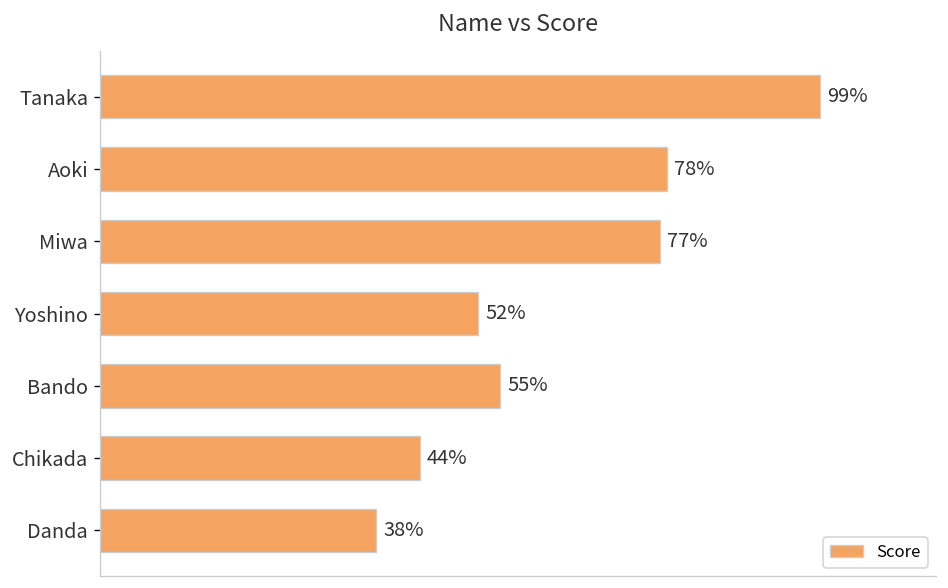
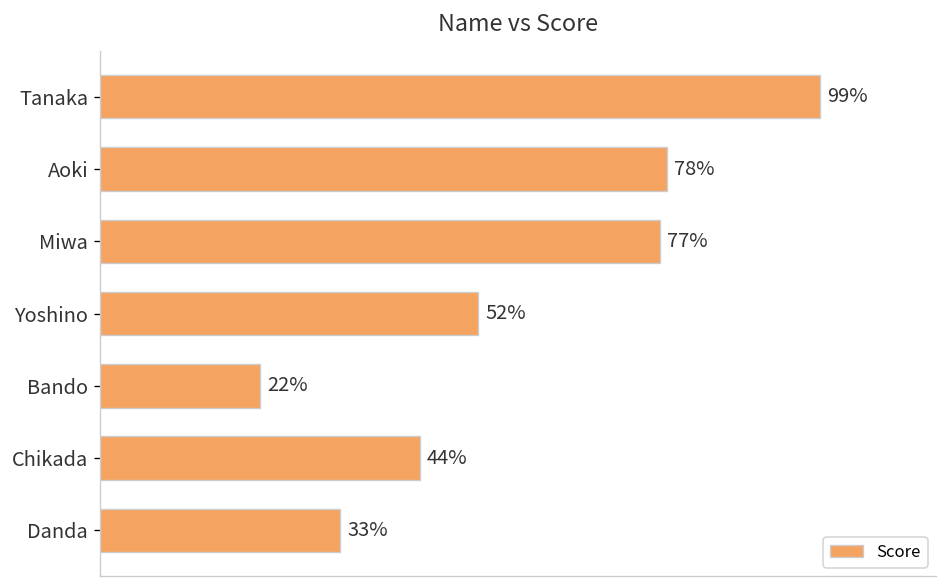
  {
    "Tanaka": "99%",
    "Aoki": "78%",
    "Miwa": "77%",
    "Yoshino": "52%",
-   "Bando": "55%",
+   "Bando": "22%",
    "Chikada": "44%",
-   "Danda": "38%"
+   "Danda": "33%"
  }
